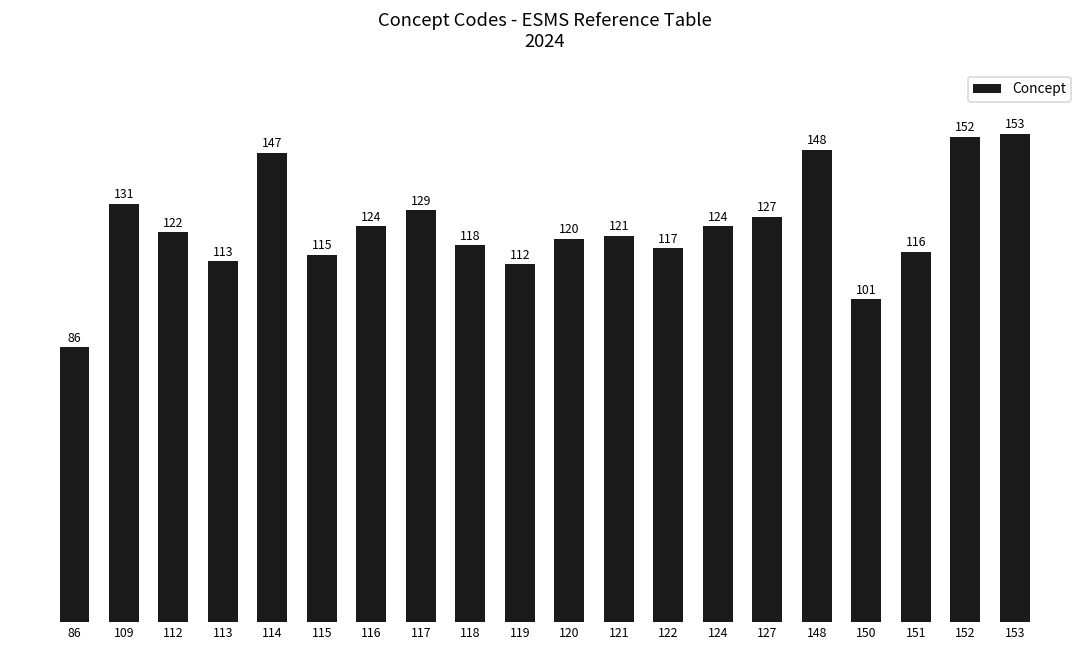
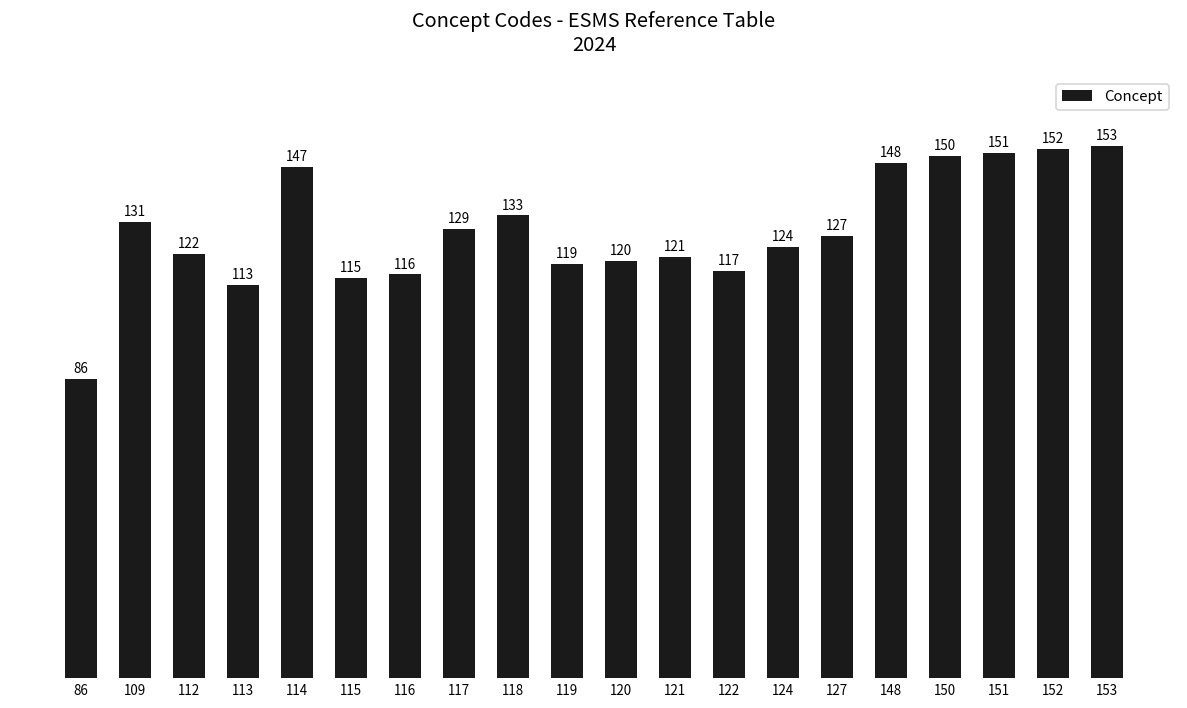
  {
    "86": 86,
    "109": 131,
    "112": 122,
    "113": 113,
    "114": 147,
    "115": 115,
-   "116": 124,
+   "116": 116,
    "117": 129,
-   "118": 118,
-   "119": 112,
+   "118": 133,
+   "119": 119,
    "120": 120,
    "121": 121,
    "122": 117,
    "124": 124,
    "127": 127,
    "148": 148,
-   "150": 101,
-   "151": 116,
+   "150": 150,
+   "151": 151,
    "152": 152,
    "153": 153
  }
